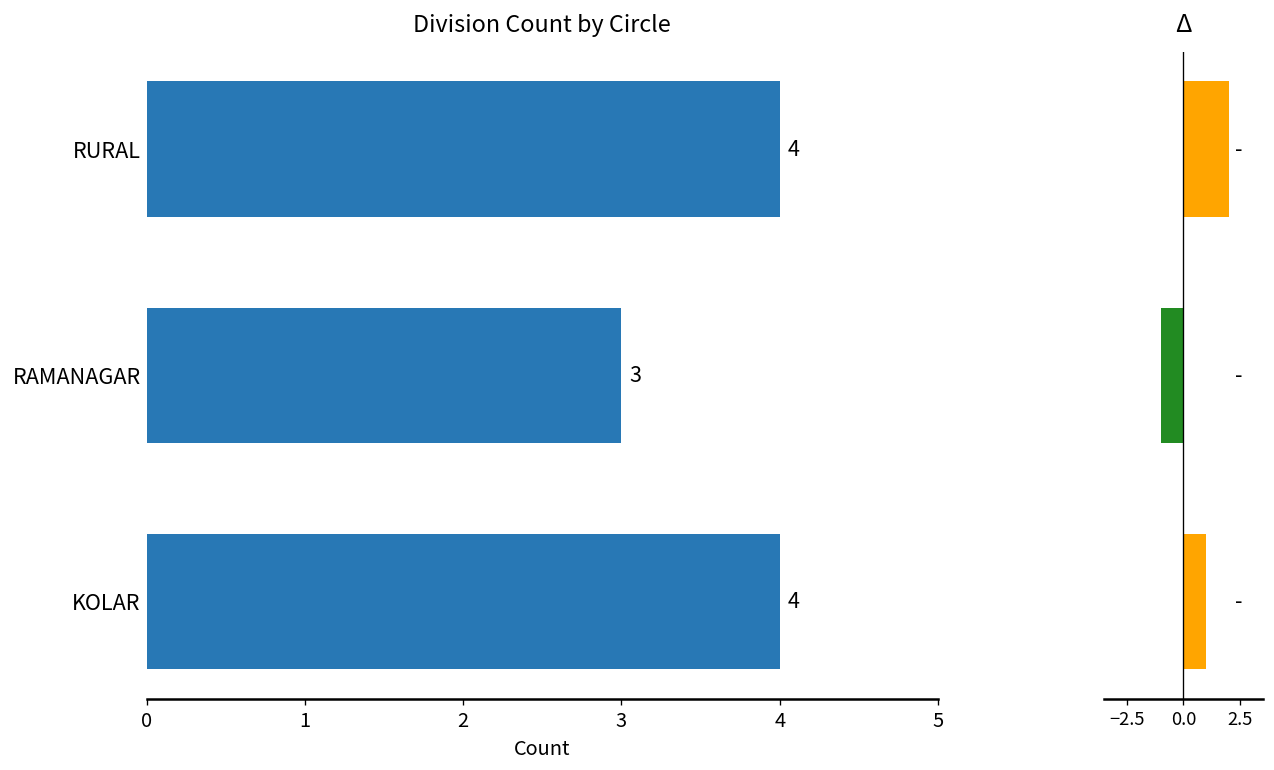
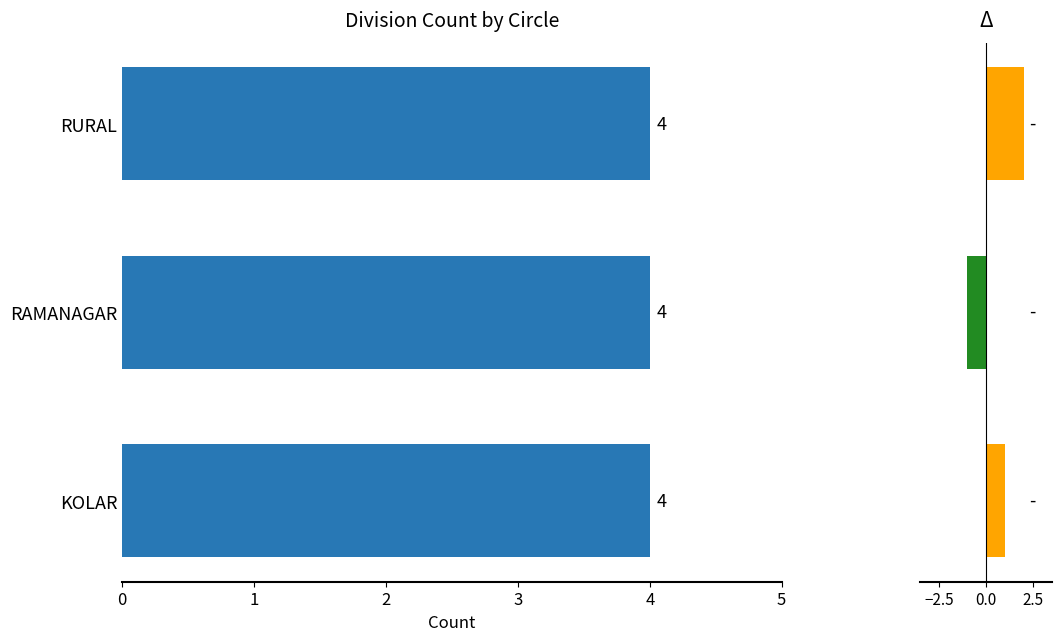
  {
    "Division Count by Circle": {
      "RURAL": 4,
-     "RAMANAGAR": 3,
+     "RAMANAGAR": 4,
      "KOLAR": 4
    }
  }
